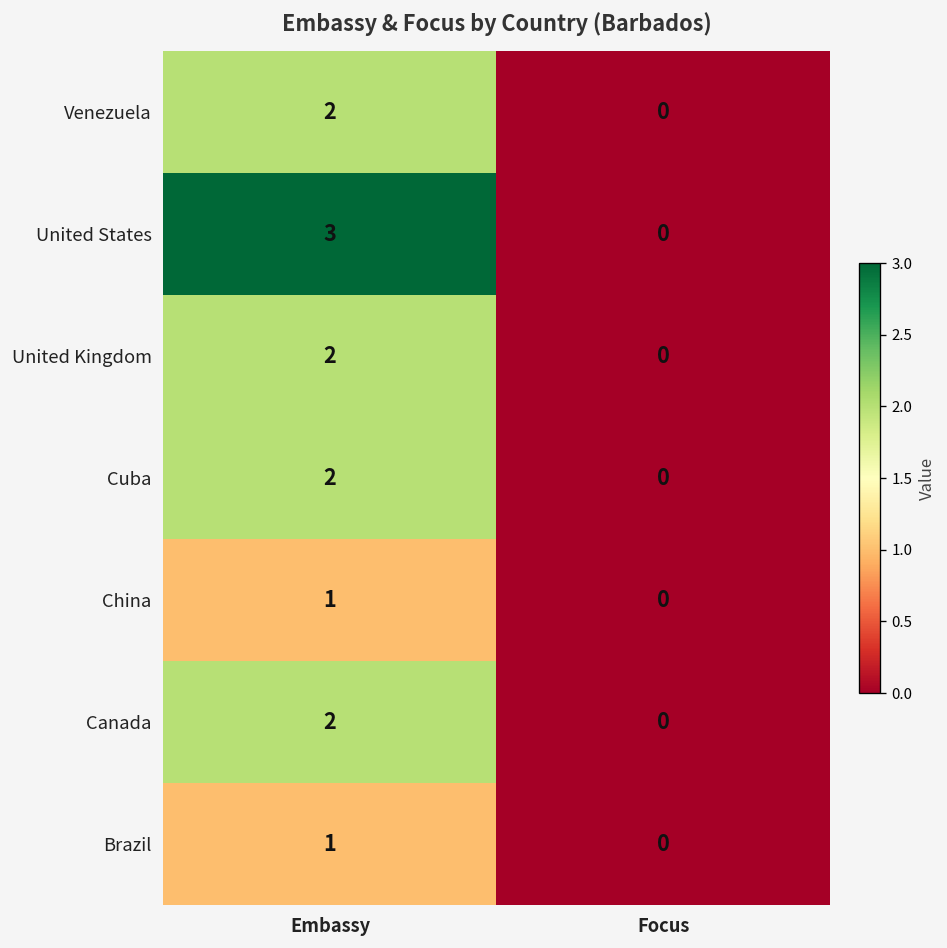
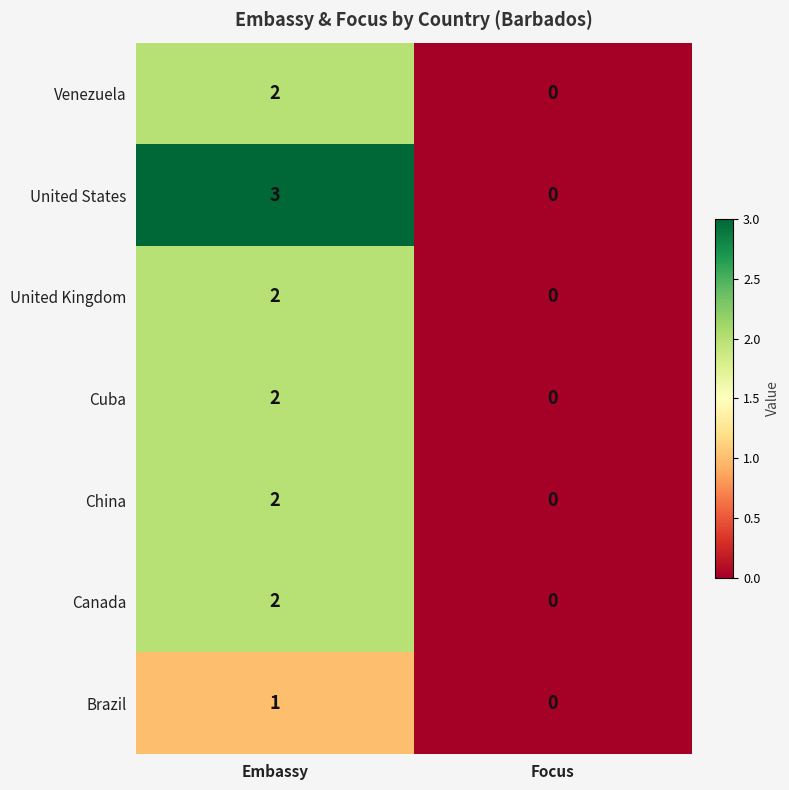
  {
    "Venezuela": {
      "Embassy": 2,
      "Focus": 0
    },
    "United States": {
      "Embassy": 3,
      "Focus": 0
    },
    "United Kingdom": {
      "Embassy": 2,
      "Focus": 0
    },
    "Cuba": {
      "Embassy": 2,
      "Focus": 0
    },
    "China": {
-     "Embassy": 1,
+     "Embassy": 2,
      "Focus": 0
    },
    "Canada": {
      "Embassy": 2,
      "Focus": 0
    },
    "Brazil": {
      "Embassy": 1,
      "Focus": 0
    }
  }
